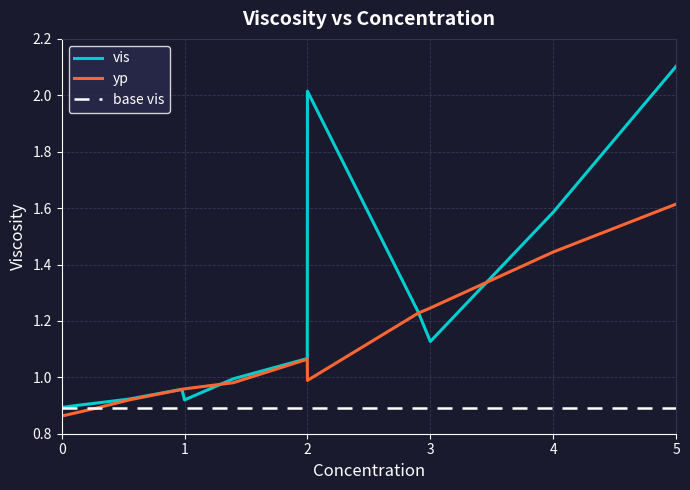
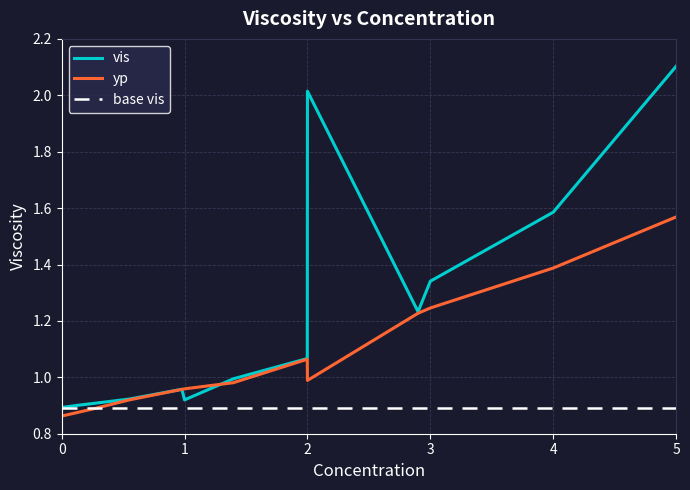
  {
    "vis": {
      "1": 0.92,
      "2": 2.01,
-     "3": 1.13,
+     "3": 1.34,
      "4": 1.59,
      "5": 2.10
    },
    "yp": {
      "0": 0.86,
      "1": 0.96,
      "2": 0.99,
      "3": 1.25,
-     "4": 1.44,
-     "5": 1.61
+     "4": 1.39,
+     "5": 1.57
    },
    "base vis": {
      "1": 0.89,
      "2": 0.89,
      "3": 0.89,
      "4": 0.89,
      "5": 0.89
    }
  }
